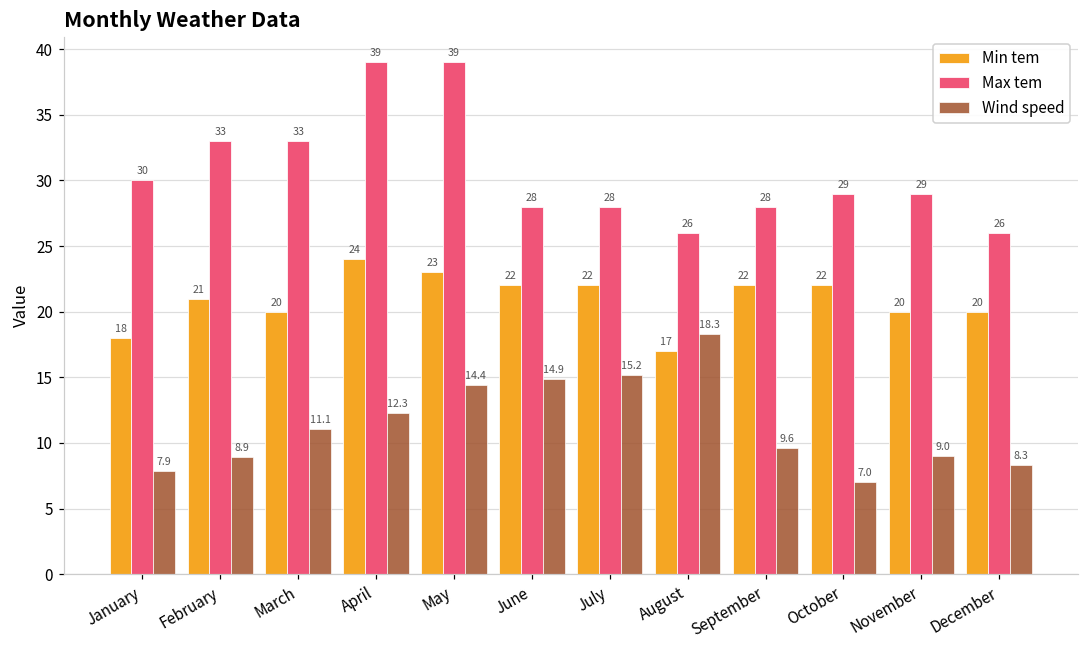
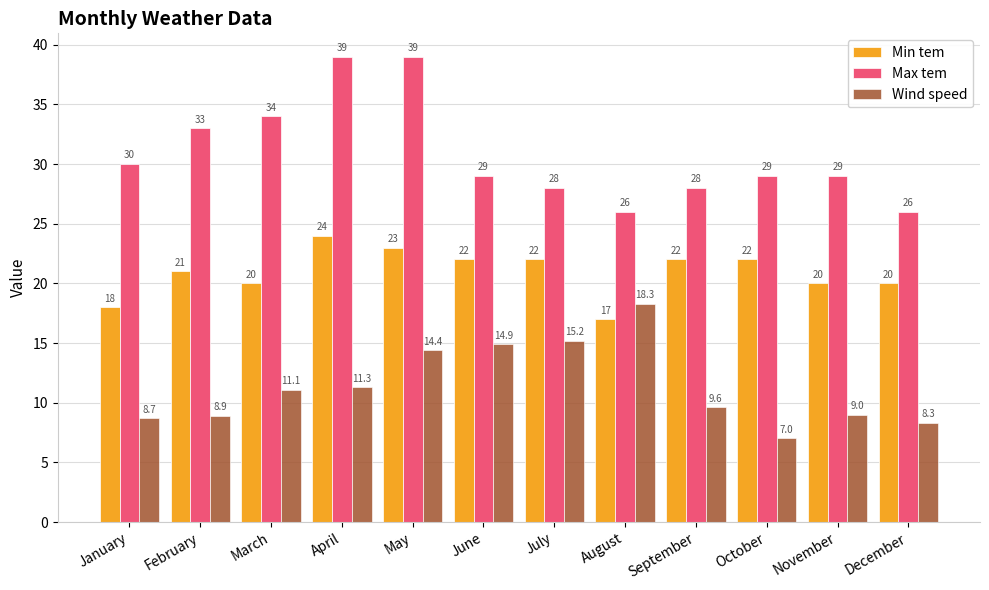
  {
    "Min tem": {
      "January": 18,
      "February": 21,
      "March": 20,
      "April": 24,
      "May": 23,
      "June": 22,
      "July": 22,
      "August": 17,
      "September": 22,
      "October": 22,
      "November": 20,
      "December": 20
    },
    "Max tem": {
      "January": 30,
      "February": 33,
-     "March": 33,
+     "March": 34,
      "April": 39,
      "May": 39,
-     "June": 28,
+     "June": 29,
      "July": 28,
      "August": 26,
      "September": 28,
      "October": 29,
      "November": 29,
      "December": 26
    },
    "Wind speed": {
-     "January": 7.9,
+     "January": 8.7,
      "February": 8.9,
      "March": 11.1,
-     "April": 12.3,
+     "April": 11.3,
      "May": 14.4,
      "June": 14.9,
      "July": 15.2,
      "August": 18.3,
      "September": 9.6,
      "October": 7.0,
      "November": 9.0,
      "December": 8.3
    }
  }
